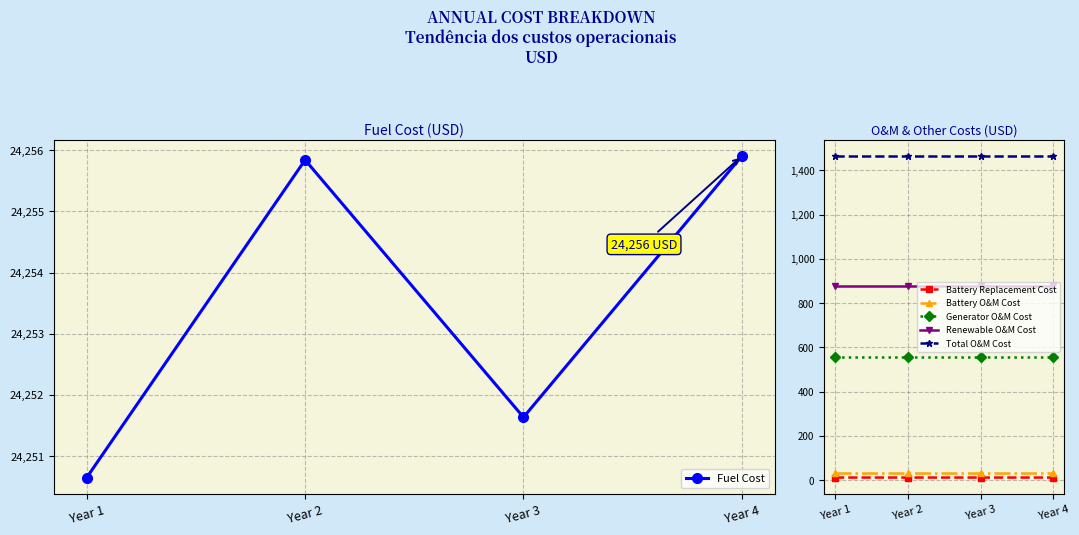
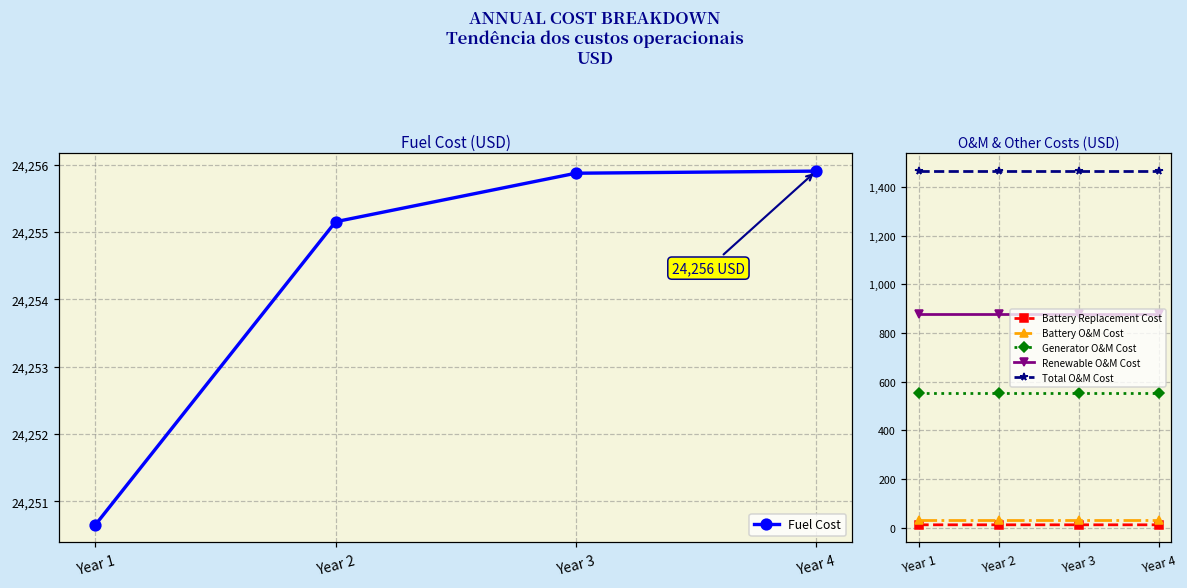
  {
    "Fuel Cost (USD)": {
      "Year 1": "24,250.7",
-     "Year 2": "24,255.8",
-     "Year 3": "24,251.6"
+     "Year 2": "24,255.2",
+     "Year 3": "24,255.9"
    },
    "O&M & Other Costs (USD)": {
      "Battery Replacement Cost": {
        "Year 1": "10",
        "Year 2": "10",
        "Year 3": "10",
        "Year 4": "10"
      },
      "Battery O&M Cost": {
        "Year 1": "30",
        "Year 2": "30",
        "Year 3": "30",
        "Year 4": "30"
      },
      "Generator O&M Cost": {
        "Year 1": "550",
        "Year 2": "550",
        "Year 3": "550",
        "Year 4": "550"
      },
      "Renewable O&M Cost": {
        "Year 1": "880",
        "Year 2": "880"
      },
      "Total O&M Cost": {
        "Year 1": "1,460",
        "Year 2": "1,460",
        "Year 3": "1,460",
        "Year 4": "1,460"
      }
    }
  }
